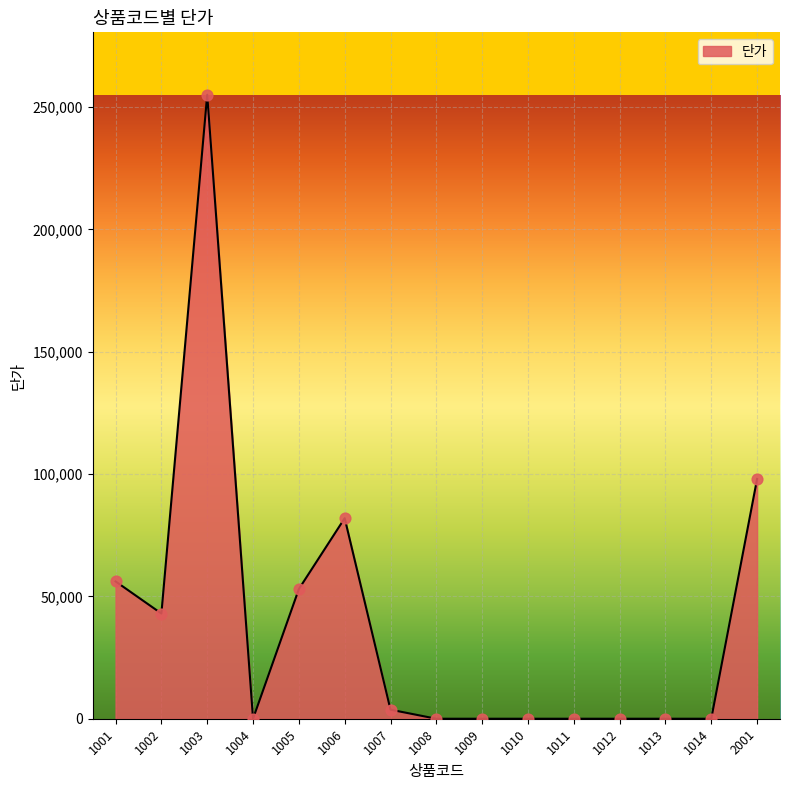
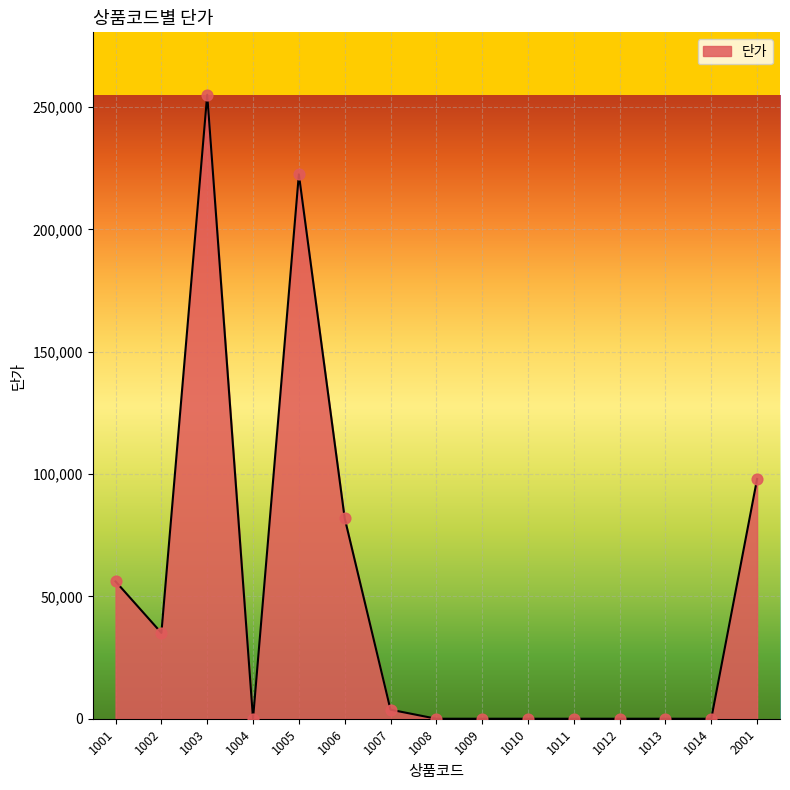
  {
    "1001": "56,000",
-   "1002": "43,000",
+   "1002": "35,000",
    "1003": "255,000",
    "1004": "0",
-   "1005": "53,000",
+   "1005": "222,000",
    "1006": "82,000",
    "1007": "4,000",
    "1008": "0",
    "1009": "0",
    "1010": "0",
    "1011": "0",
    "1012": "0",
    "1013": "0",
    "1014": "0",
    "2001": "98,000"
  }
